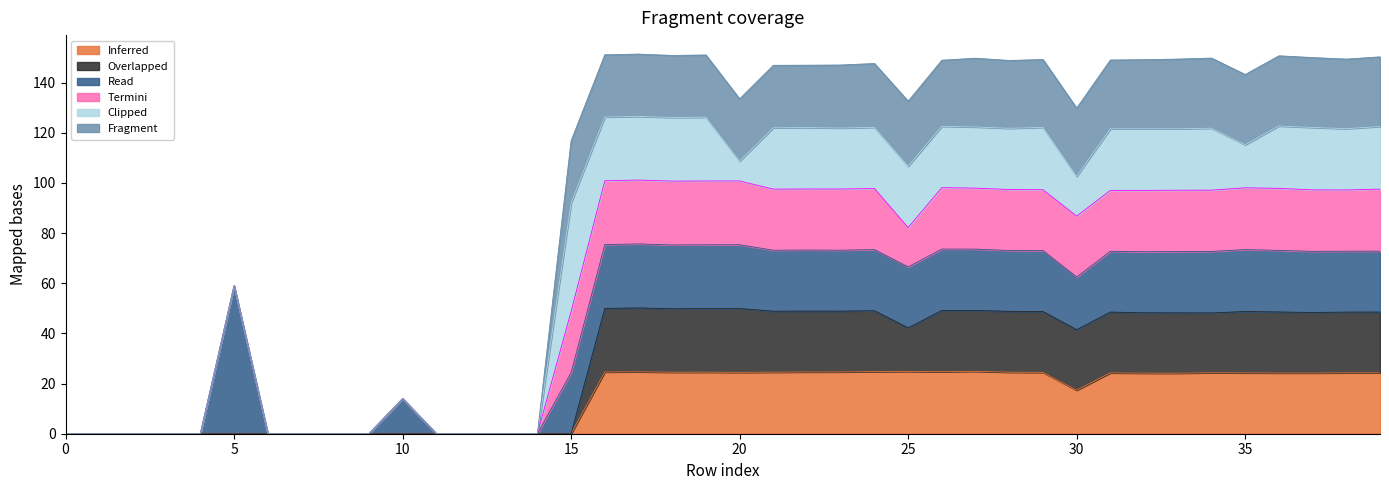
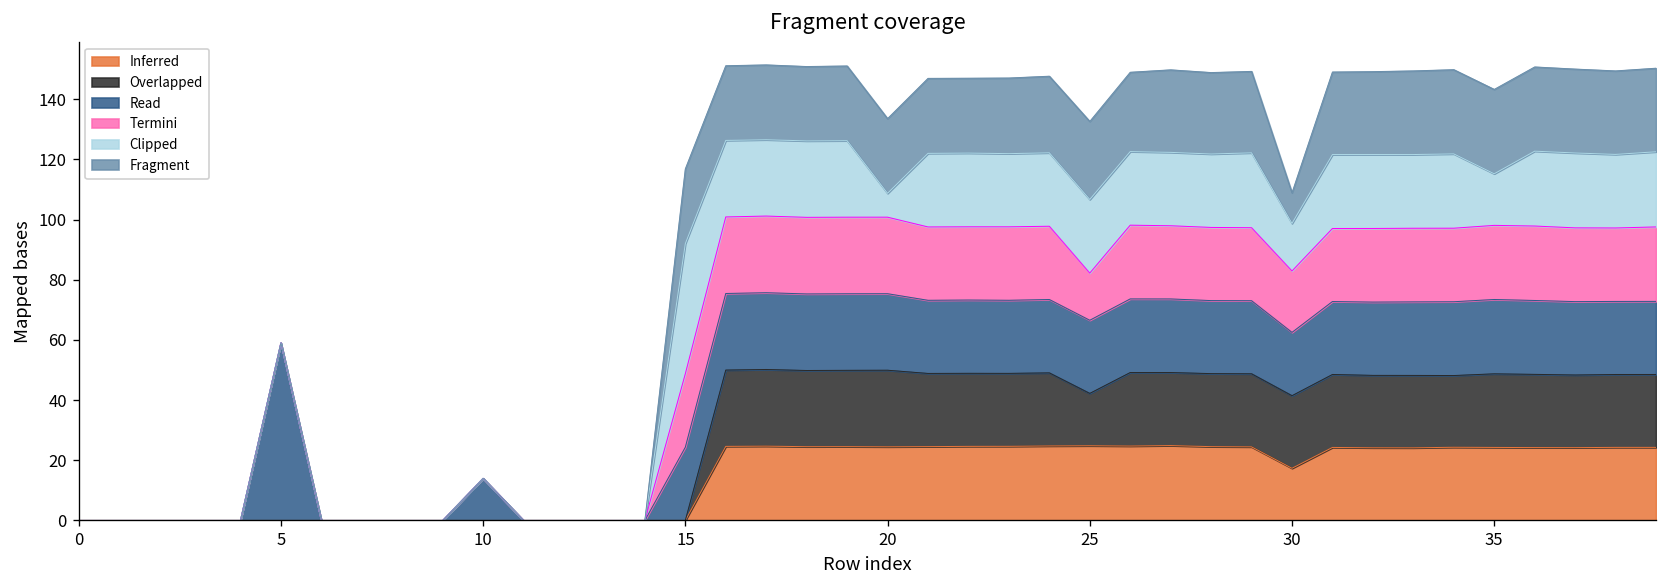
  {
    "Inferred": {
      "20": 24,
      "25": 25,
      "30": 17,
      "35": 24
    },
    "Overlapped": {
      "20": 25,
      "25": 17,
      "30": 24,
      "35": 24
    },
    "Read": {
      "15": 24,
      "20": 25,
      "25": 24,
      "30": 21,
      "35": 25
    },
    "Termini": {
      "15": 24,
      "20": 25,
      "25": 16,
-     "30": 24,
+     "30": 20,
      "35": 25
    },
    "Clipped": {
      "15": 43,
      "20": 8,
      "25": 24,
      "30": 16,
      "35": 17
    },
    "Fragment": {
      "15": 25,
      "20": 25,
      "25": 26,
-     "30": 27,
+     "30": 10,
      "35": 28
    }
  }
